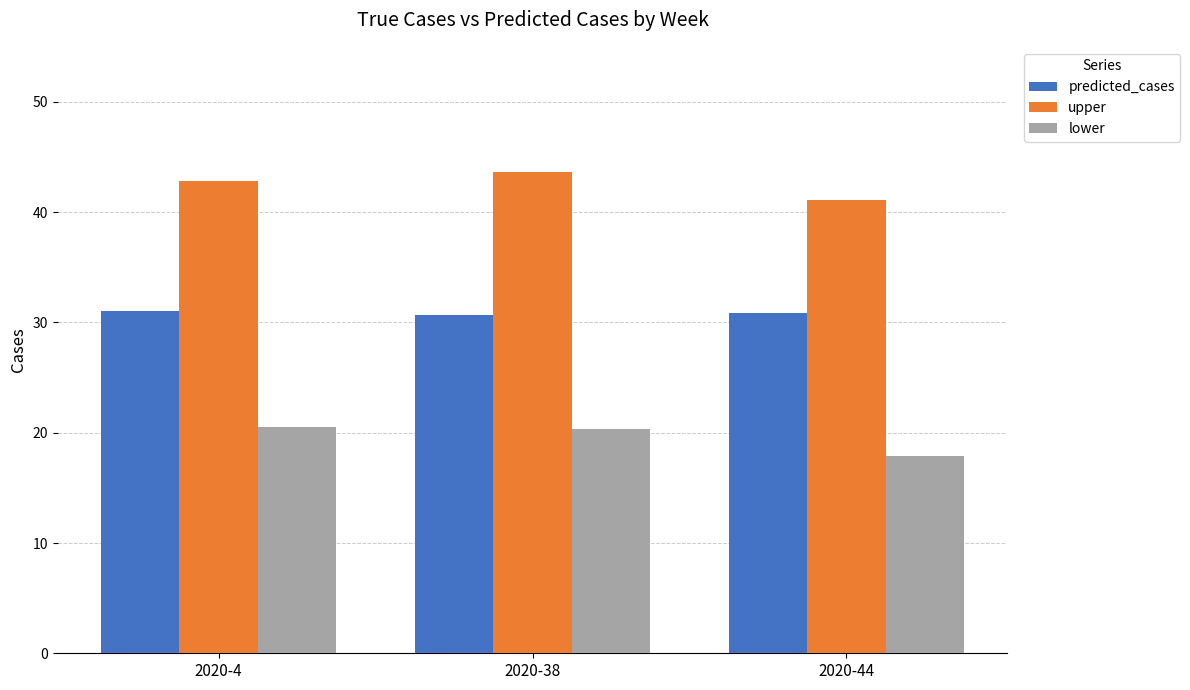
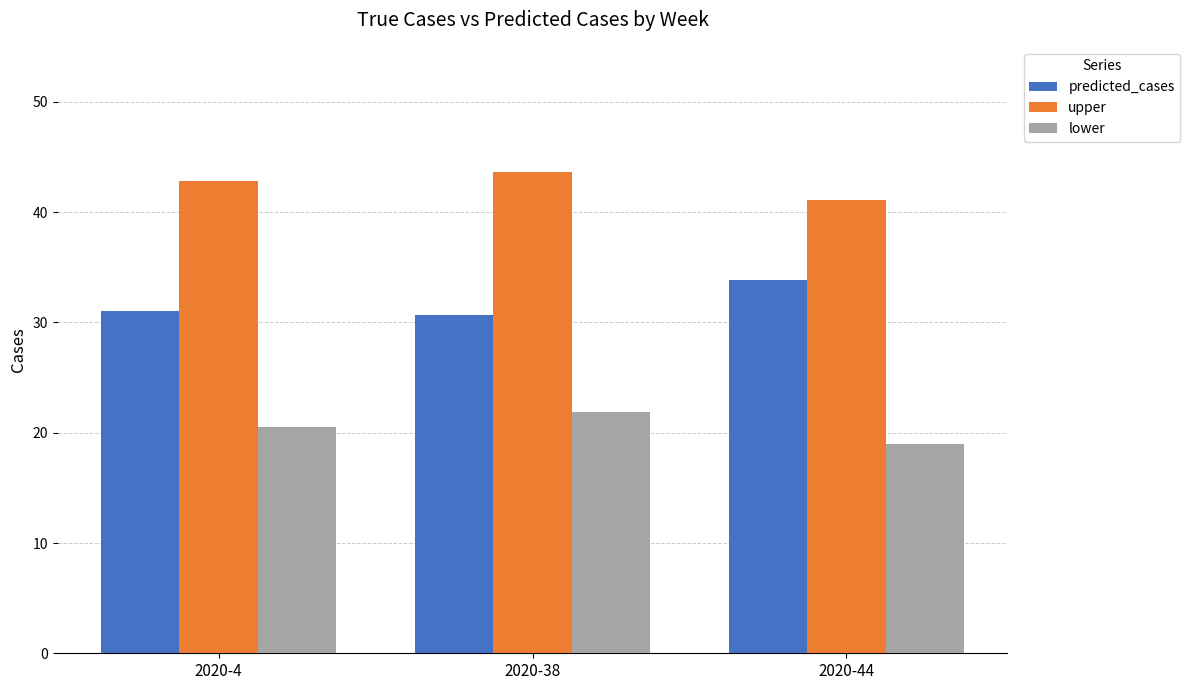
  {
    "predicted_cases": {
      "2020-4": 31.1,
      "2020-38": 30.6,
-     "2020-44": 30.9
+     "2020-44": 33.9
    },
    "upper": {
      "2020-4": 42.9,
      "2020-38": 43.7,
      "2020-44": 41.1
    },
    "lower": {
      "2020-4": 20.5,
-     "2020-38": 20.3,
-     "2020-44": 17.9
+     "2020-38": 21.9,
+     "2020-44": 19.0
    }
  }
